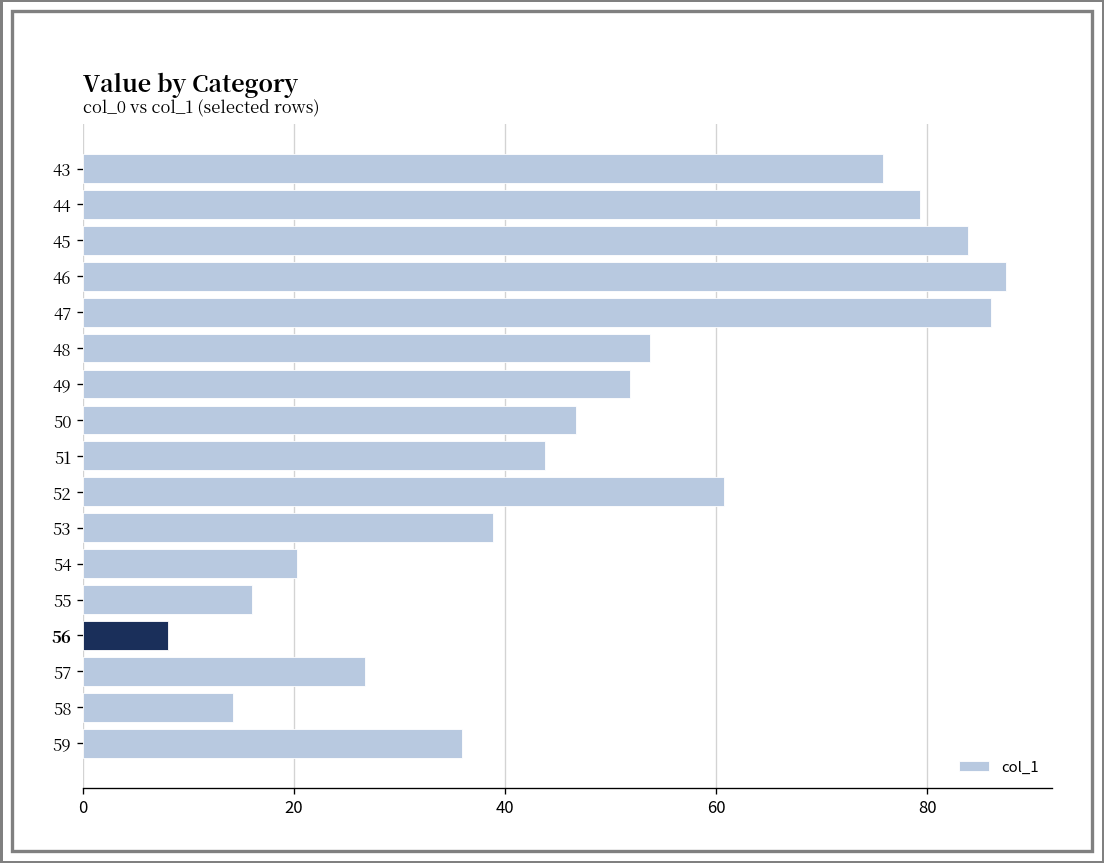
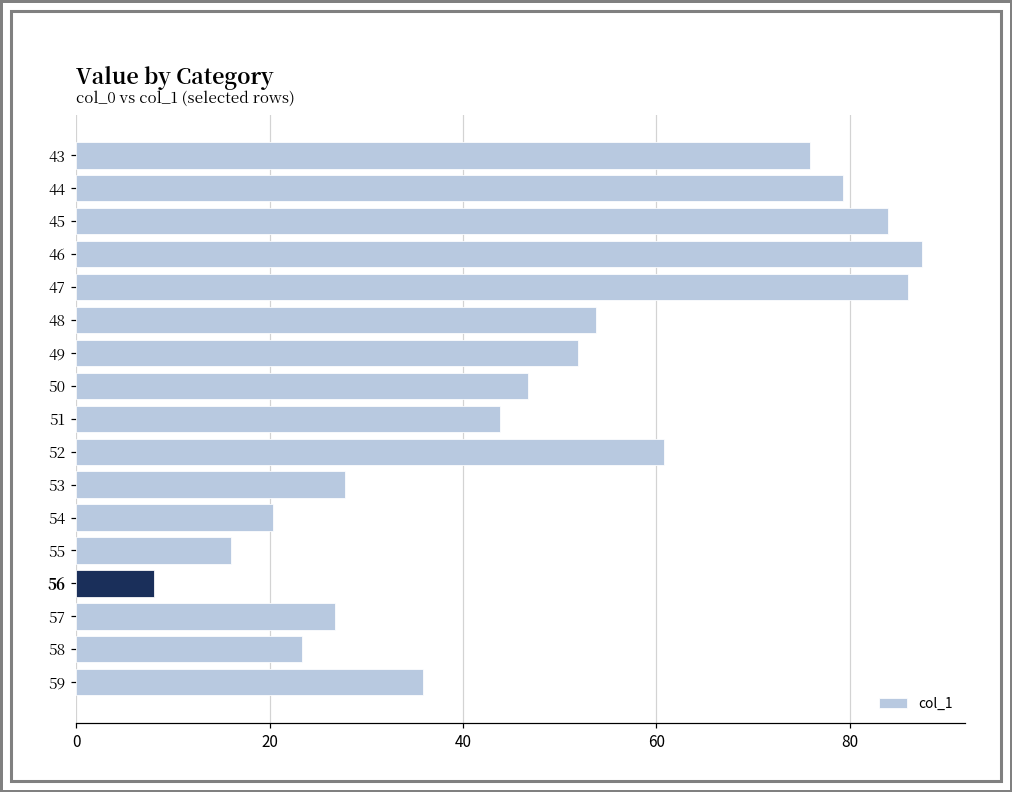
  {
    "43": 76,
    "44": 79,
    "45": 84,
    "46": 88,
    "47": 86,
    "48": 54,
    "49": 52,
    "50": 47,
    "51": 44,
    "52": 61,
-   "53": 39,
+   "53": 28,
    "54": 20,
    "55": 16,
    "56": 8,
    "57": 27,
-   "58": 14,
+   "58": 23,
    "59": 36
  }
